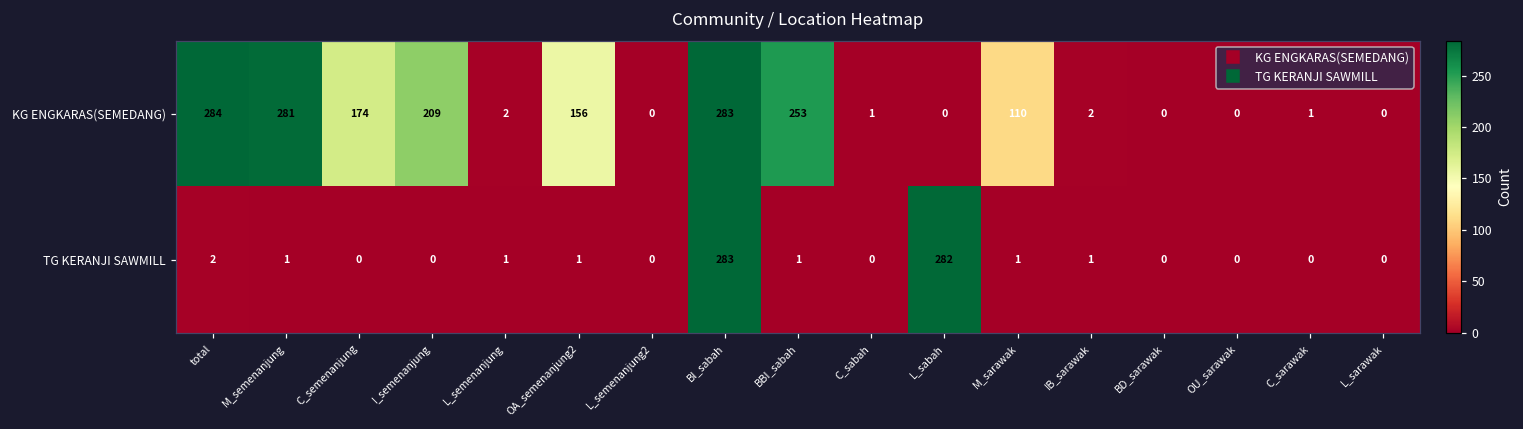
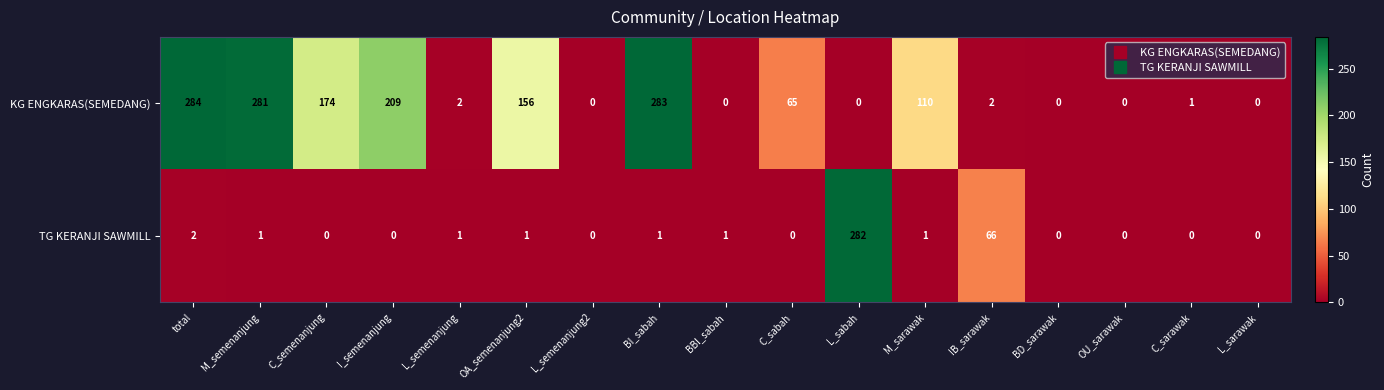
  {
    "KG ENGKARAS(SEMEDANG)": {
      "total": 284,
      "M_semenanjung": 281,
      "C_semenanjung": 174,
      "I_semenanjung": 209,
      "L_semenanjung": 2,
      "OA_semenanjung2": 156,
      "L_semenanjung2": 0,
      "BI_sabah": 283,
-     "BBI_sabah": 253,
-     "C_sabah": 1,
+     "BBI_sabah": 0,
+     "C_sabah": 65,
      "L_sabah": 0,
      "M_sarawak": 110,
      "IB_sarawak": 2,
      "BD_sarawak": 0,
      "OU_sarawak": 0,
      "C_sarawak": 1,
      "L_sarawak": 0
    },
    "TG KERANJI SAWMILL": {
      "total": 2,
      "M_semenanjung": 1,
      "C_semenanjung": 0,
      "I_semenanjung": 0,
      "L_semenanjung": 1,
      "OA_semenanjung2": 1,
      "L_semenanjung2": 0,
-     "BI_sabah": 283,
+     "BI_sabah": 1,
      "BBI_sabah": 1,
      "C_sabah": 0,
      "L_sabah": 282,
      "M_sarawak": 1,
-     "IB_sarawak": 1,
+     "IB_sarawak": 66,
      "BD_sarawak": 0,
      "OU_sarawak": 0,
      "C_sarawak": 0,
      "L_sarawak": 0
    }
  }
